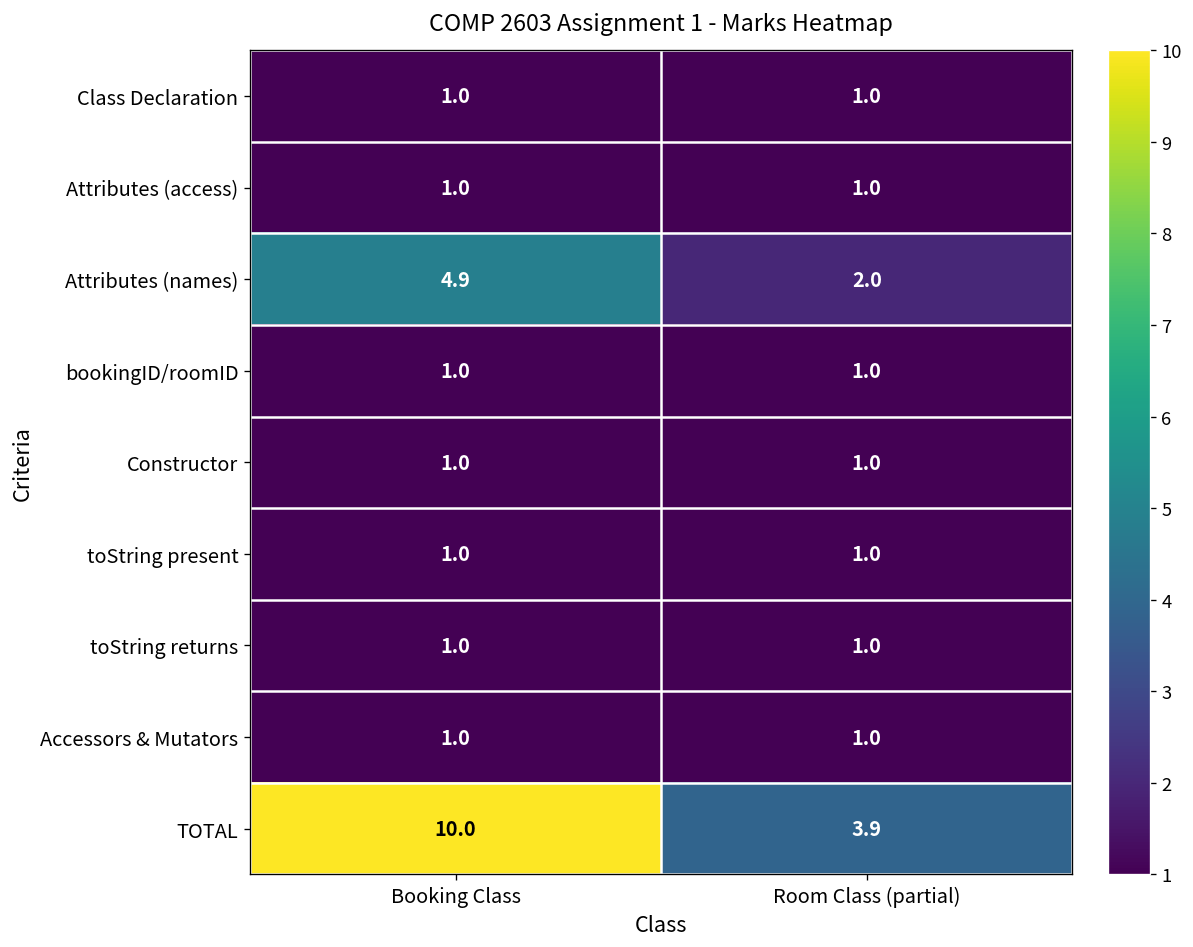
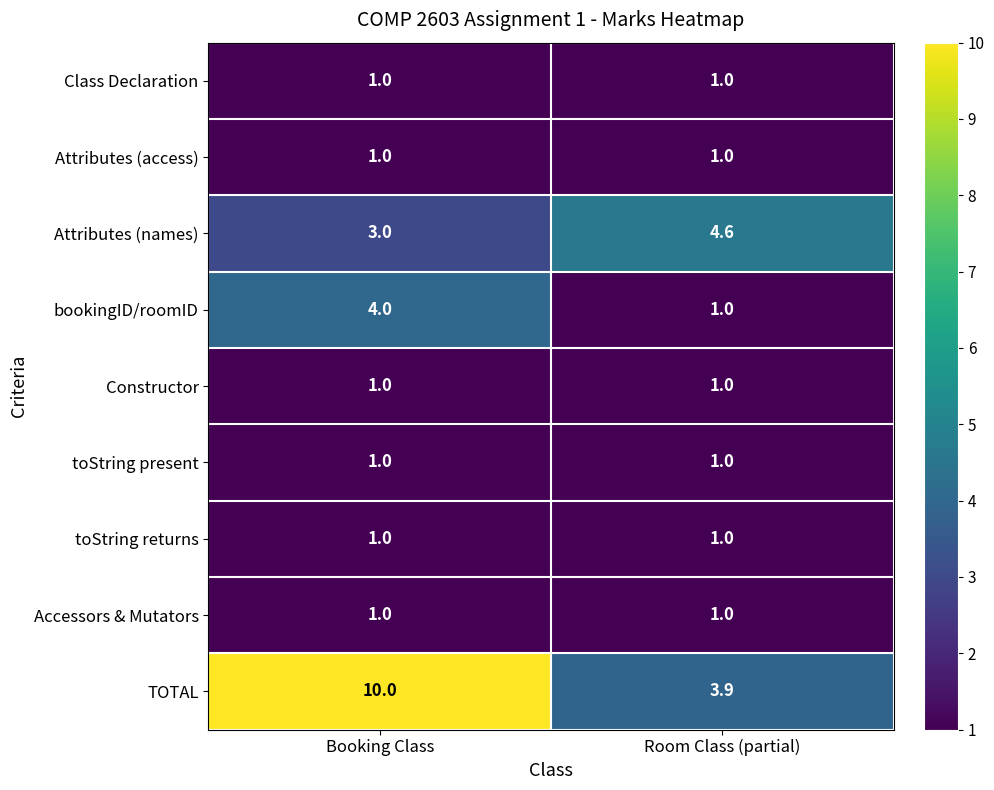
  {
    "Class Declaration": {
      "Booking Class": 1.0,
      "Room Class (partial)": 1.0
    },
    "Attributes (access)": {
      "Booking Class": 1.0,
      "Room Class (partial)": 1.0
    },
    "Attributes (names)": {
-     "Booking Class": 4.9,
-     "Room Class (partial)": 2.0
+     "Booking Class": 3.0,
+     "Room Class (partial)": 4.6
    },
    "bookingID/roomID": {
-     "Booking Class": 1.0,
+     "Booking Class": 4.0,
      "Room Class (partial)": 1.0
    },
    "Constructor": {
      "Booking Class": 1.0,
      "Room Class (partial)": 1.0
    },
    "toString present": {
      "Booking Class": 1.0,
      "Room Class (partial)": 1.0
    },
    "toString returns": {
      "Booking Class": 1.0,
      "Room Class (partial)": 1.0
    },
    "Accessors & Mutators": {
      "Booking Class": 1.0,
      "Room Class (partial)": 1.0
    },
    "TOTAL": {
      "Booking Class": 10.0,
      "Room Class (partial)": 3.9
    }
  }
